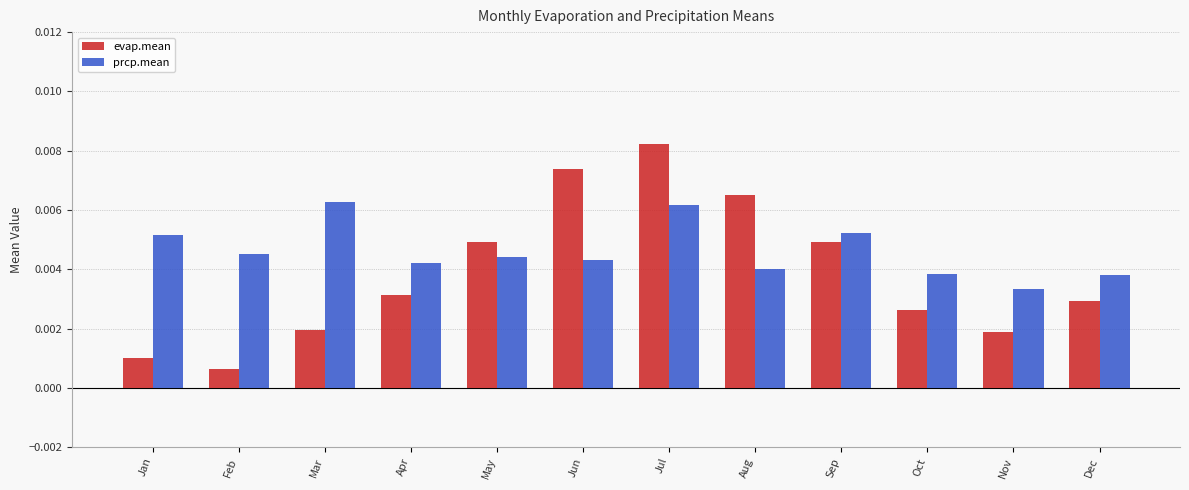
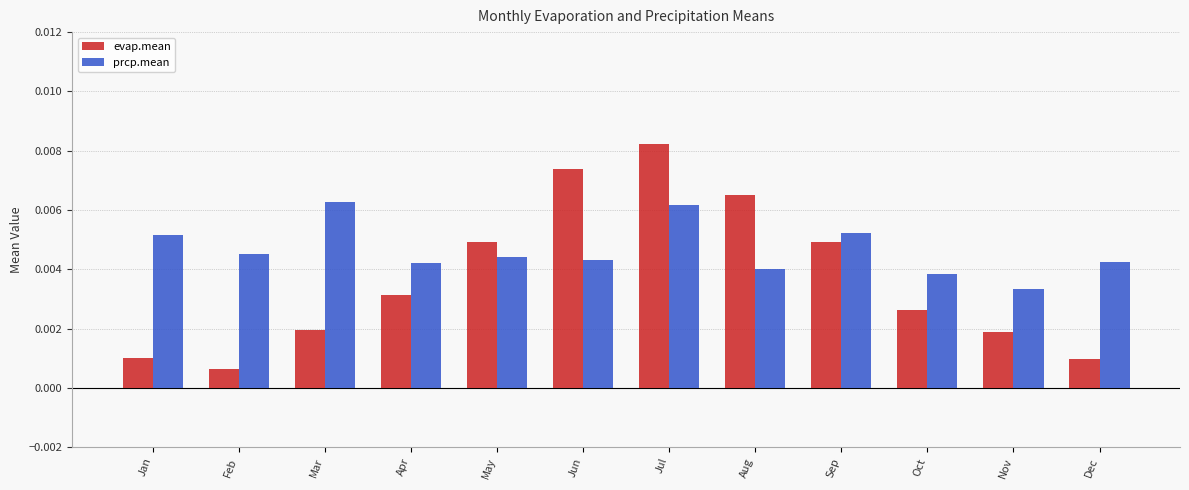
  {
    "evap.mean": {
      "Jan": 0.0010,
      "Feb": 0.0006,
      "Mar": 0.0019,
      "Apr": 0.0031,
      "May": 0.0049,
      "Jun": 0.0074,
      "Jul": 0.0082,
      "Aug": 0.0065,
      "Sep": 0.0049,
      "Oct": 0.0026,
      "Nov": 0.0019,
-     "Dec": 0.0029
+     "Dec": 0.0010
    },
    "prcp.mean": {
      "Jan": 0.0052,
      "Feb": 0.0045,
      "Mar": 0.0063,
      "Apr": 0.0042,
      "May": 0.0044,
      "Jun": 0.0043,
      "Jul": 0.0062,
      "Aug": 0.0040,
      "Sep": 0.0052,
      "Oct": 0.0038,
      "Nov": 0.0034,
-     "Dec": 0.0038
+     "Dec": 0.0043
    }
  }
